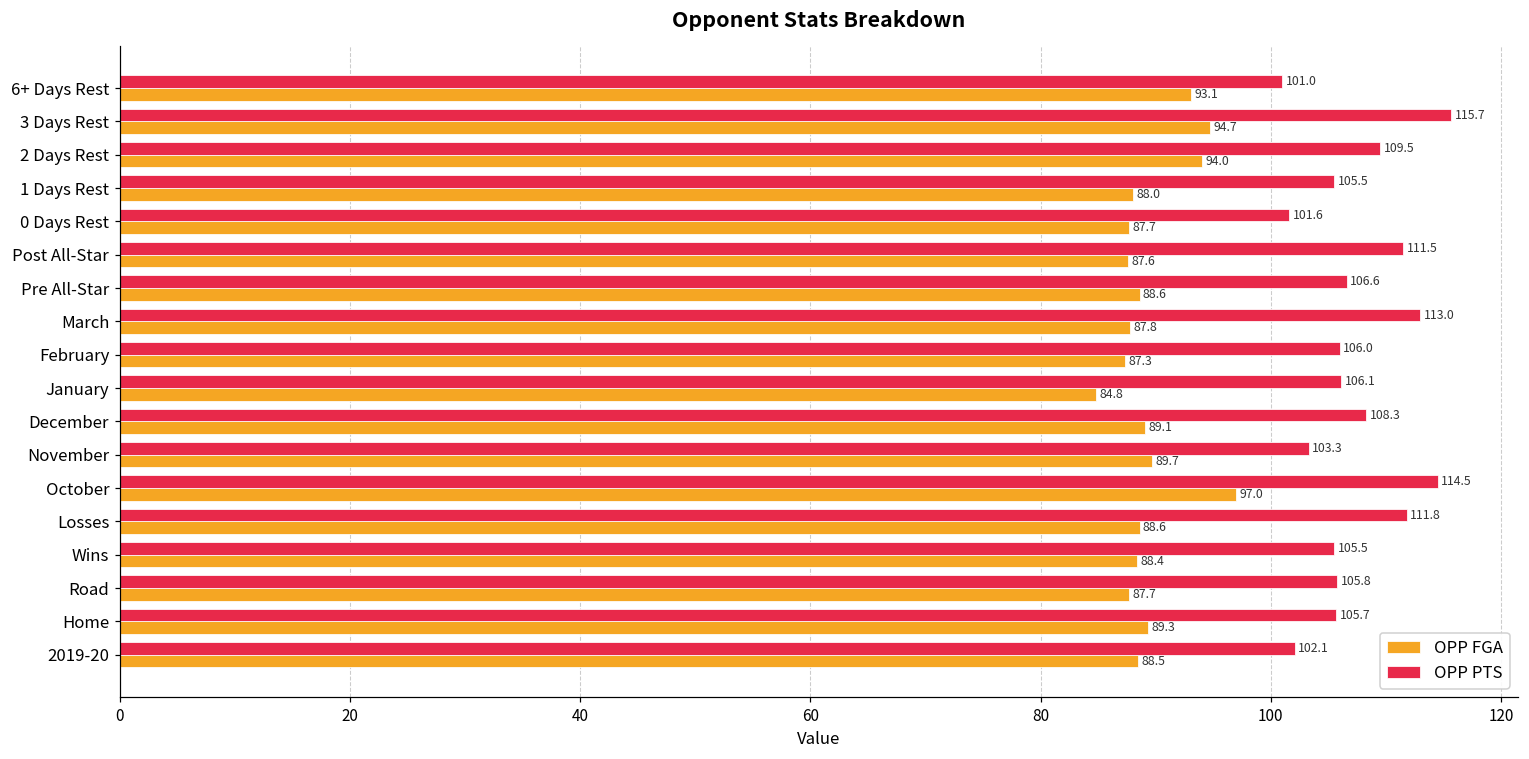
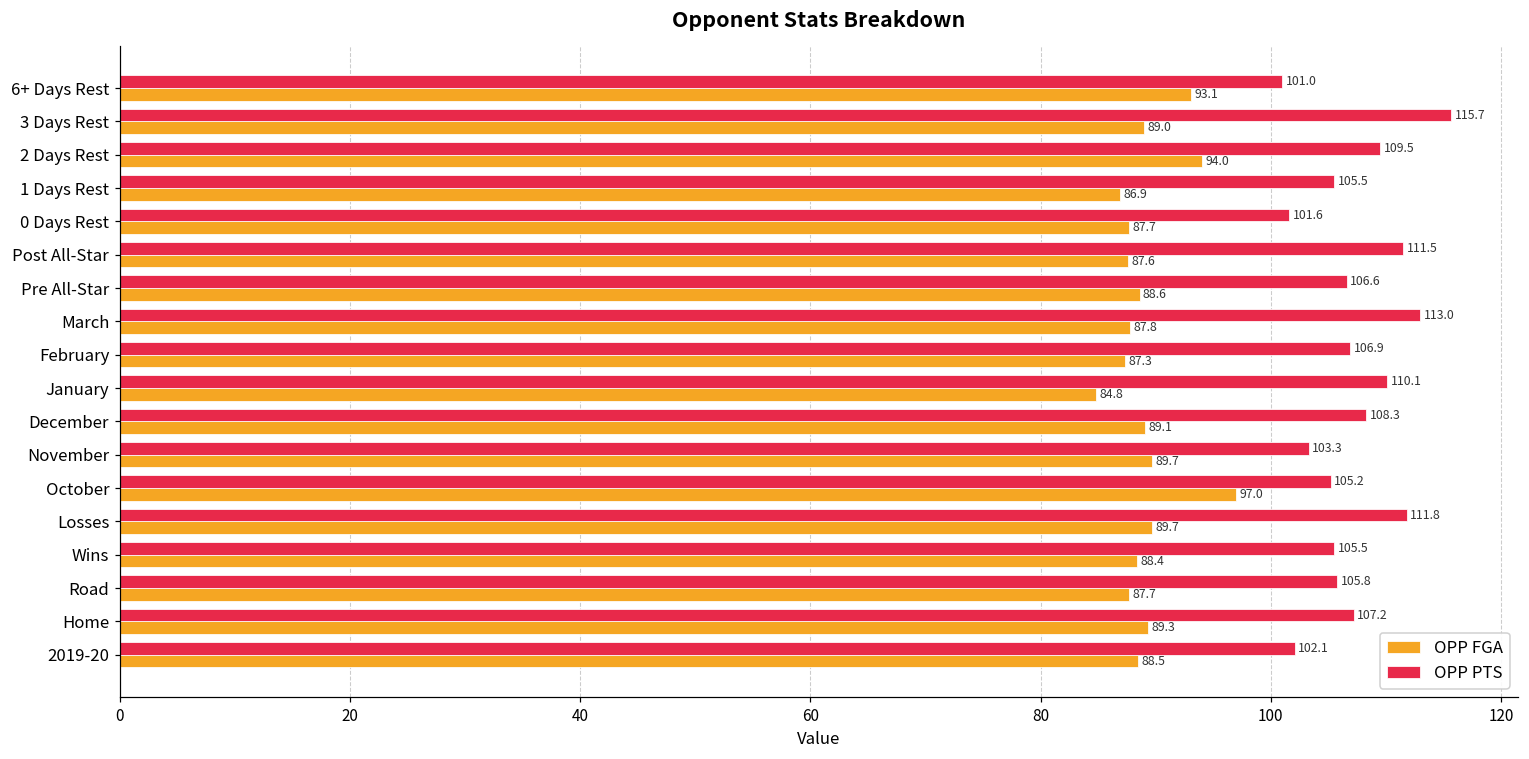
  {
    "OPP FGA": {
      "6+ Days Rest": 93.1,
-     "3 Days Rest": 94.7,
+     "3 Days Rest": 89.0,
      "2 Days Rest": 94.0,
-     "1 Days Rest": 88.0,
+     "1 Days Rest": 86.9,
      "0 Days Rest": 87.7,
      "Post All-Star": 87.6,
      "Pre All-Star": 88.6,
      "March": 87.8,
      "February": 87.3,
      "January": 84.8,
      "December": 89.1,
      "November": 89.7,
      "October": 97.0,
-     "Losses": 88.6,
+     "Losses": 89.7,
      "Wins": 88.4,
      "Road": 87.7,
      "Home": 89.3,
      "2019-20": 88.5
    },
    "OPP PTS": {
      "6+ Days Rest": 101.0,
      "3 Days Rest": 115.7,
      "2 Days Rest": 109.5,
      "1 Days Rest": 105.5,
      "0 Days Rest": 101.6,
      "Post All-Star": 111.5,
      "Pre All-Star": 106.6,
      "March": 113.0,
-     "February": 106.0,
-     "January": 106.1,
+     "February": 106.9,
+     "January": 110.1,
      "December": 108.3,
      "November": 103.3,
-     "October": 114.5,
+     "October": 105.2,
      "Losses": 111.8,
      "Wins": 105.5,
      "Road": 105.8,
-     "Home": 105.7,
+     "Home": 107.2,
      "2019-20": 102.1
    }
  }
